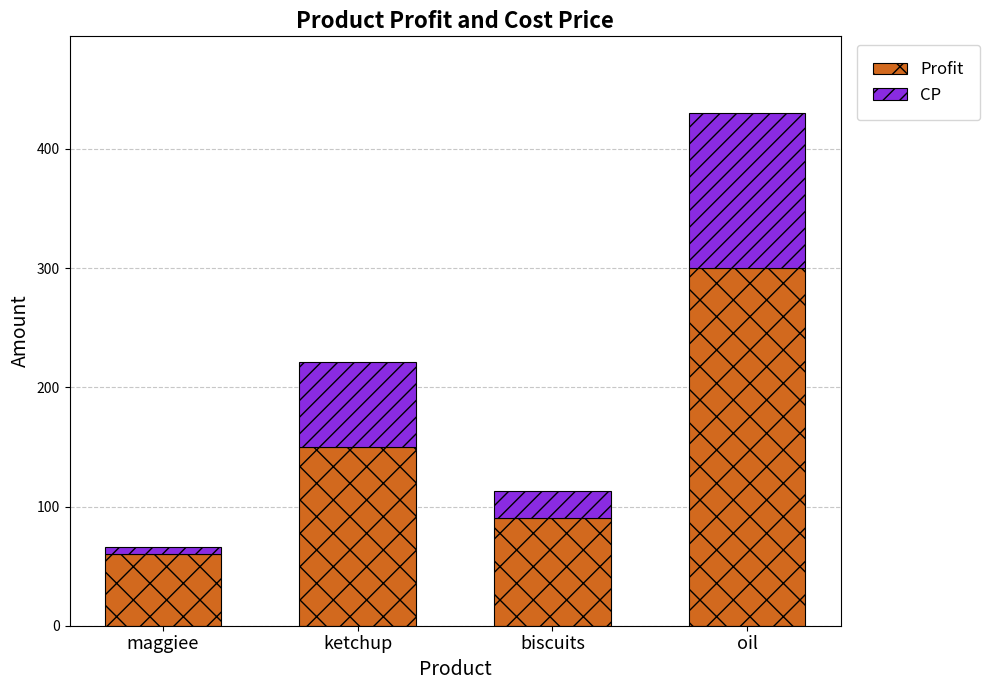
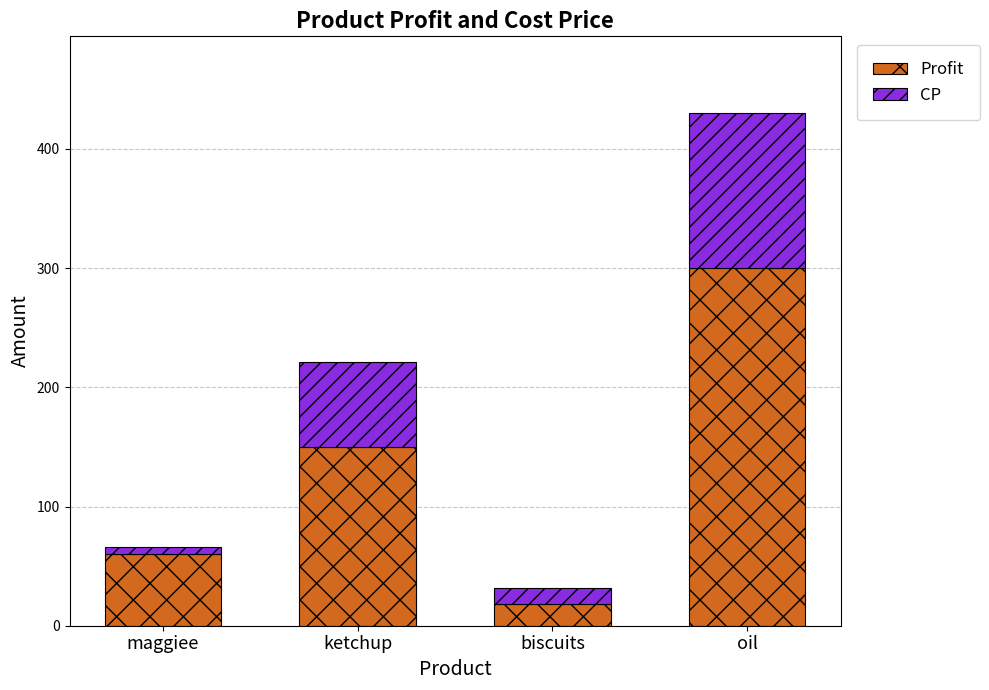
  {
    "Profit": {
      "maggiee": 60,
      "ketchup": 150,
-     "biscuits": 90,
+     "biscuits": 18,
      "oil": 300
    },
    "CP": {
      "maggiee": 6,
      "ketchup": 71,
-     "biscuits": 23,
+     "biscuits": 14,
      "oil": 130
    }
  }
